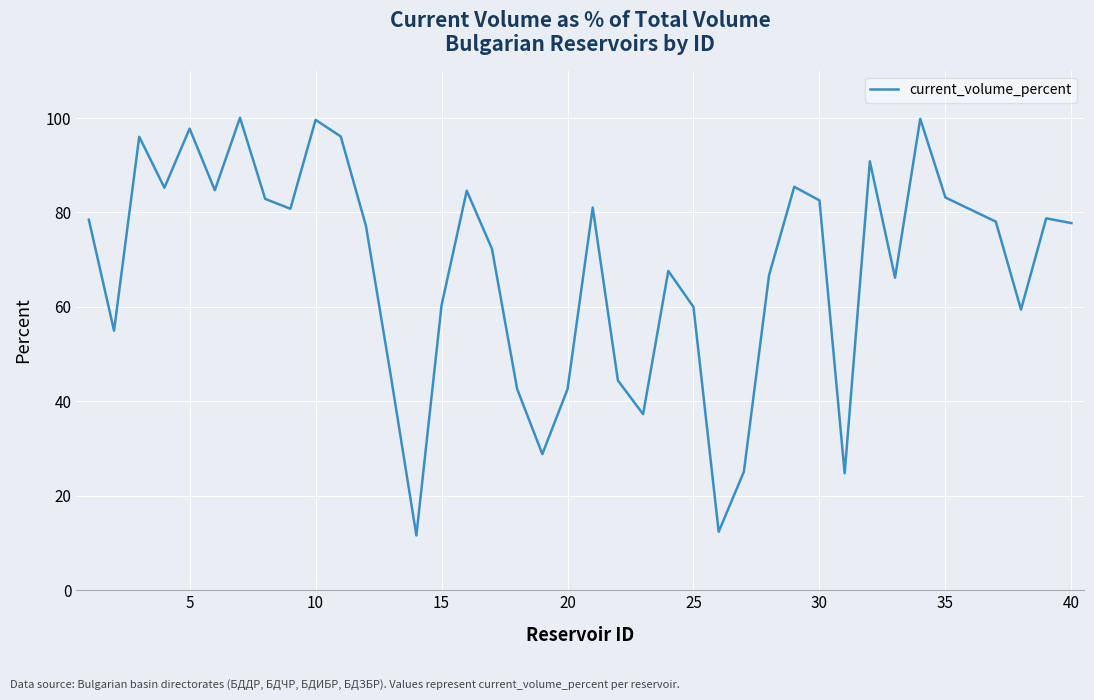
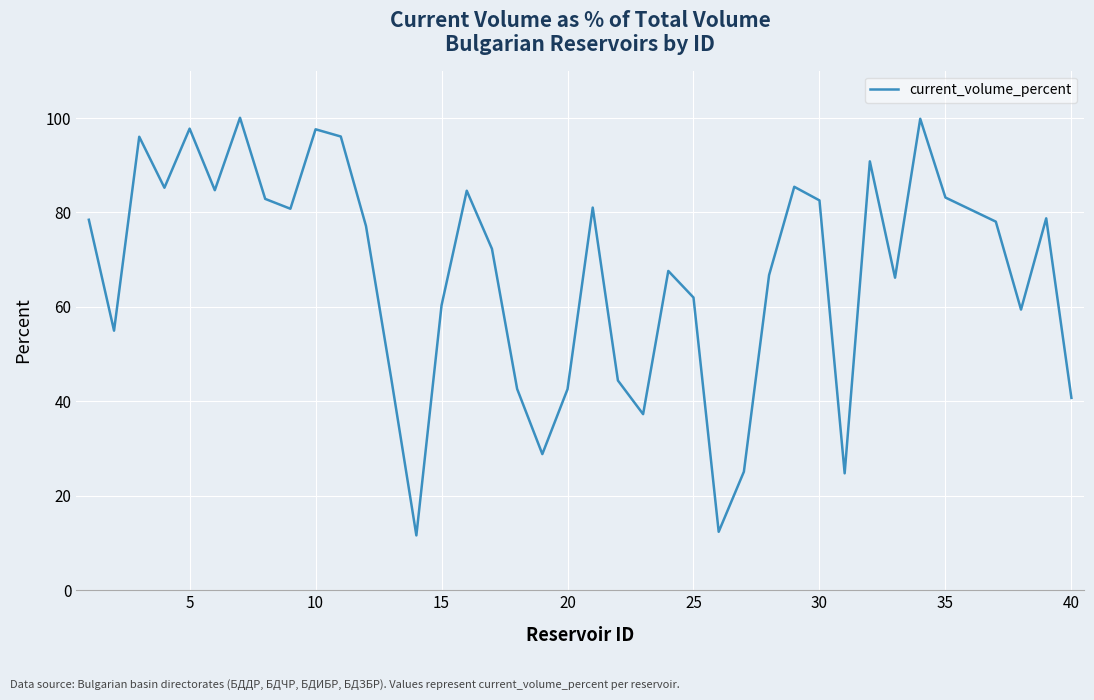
  {
    "5": 98,
-   "10": 100,
+   "10": 98,
    "15": 60,
    "20": 43,
-   "25": 60,
+   "25": 62,
    "30": 83,
    "35": 83,
-   "40": 78
+   "40": 41
  }
